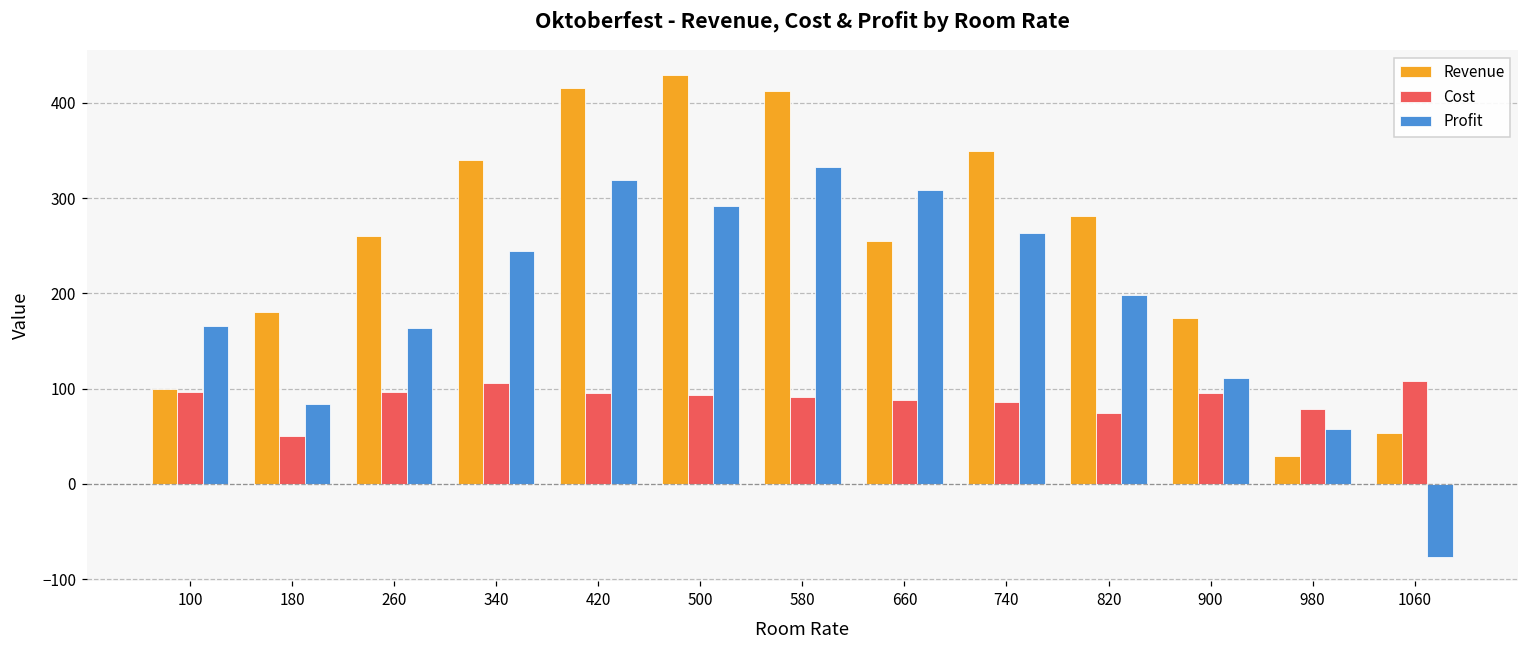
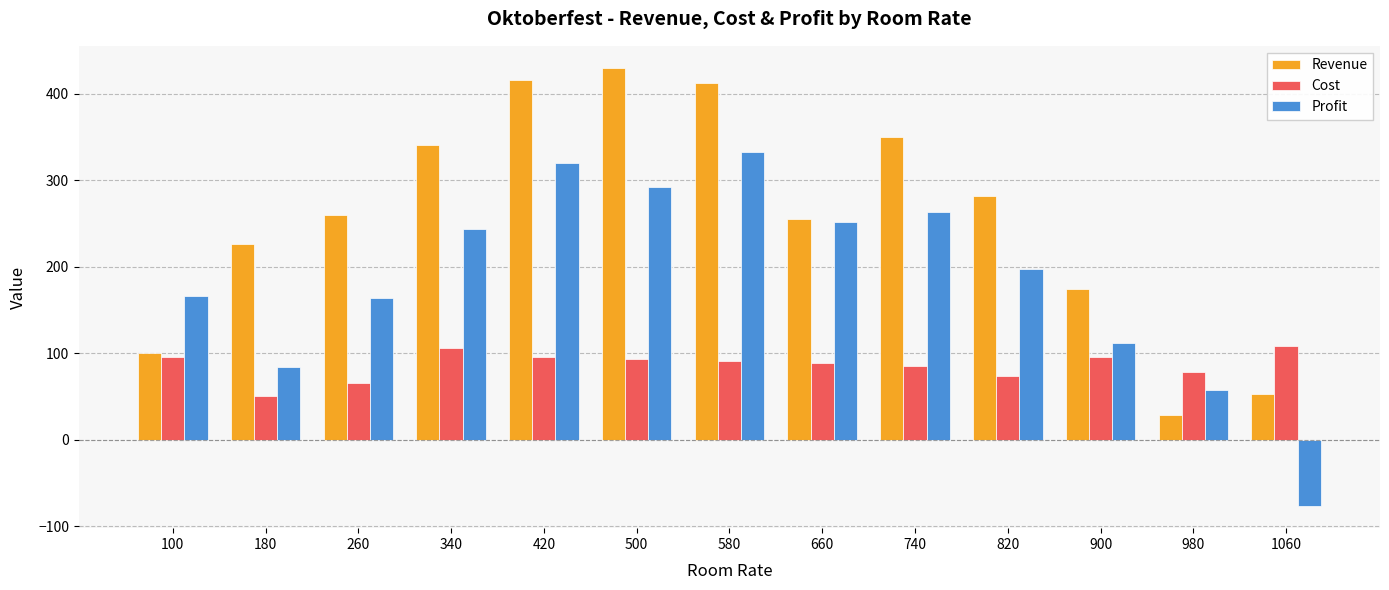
  {
    "Revenue": {
      "100": 100,
-     "180": 180,
+     "180": 230,
      "260": 260,
      "340": 340,
      "420": 420,
      "500": 430,
      "580": 410,
      "660": 260,
      "740": 350,
      "820": 280,
      "900": 170,
      "980": 30,
      "1060": 50
    },
    "Cost": {
      "100": 100,
      "180": 50,
-     "260": 100,
+     "260": 70,
      "340": 110,
      "420": 100,
      "500": 90,
      "580": 90,
      "660": 90,
      "740": 90,
      "820": 70,
      "900": 100,
      "980": 80,
      "1060": 110
    },
    "Profit": {
      "100": 170,
      "180": 80,
      "260": 160,
      "340": 240,
      "420": 320,
      "500": 290,
      "580": 330,
-     "660": 310,
+     "660": 250,
      "740": 260,
      "820": 200,
      "900": 110,
      "980": 60,
      "1060": -80
    }
  }
